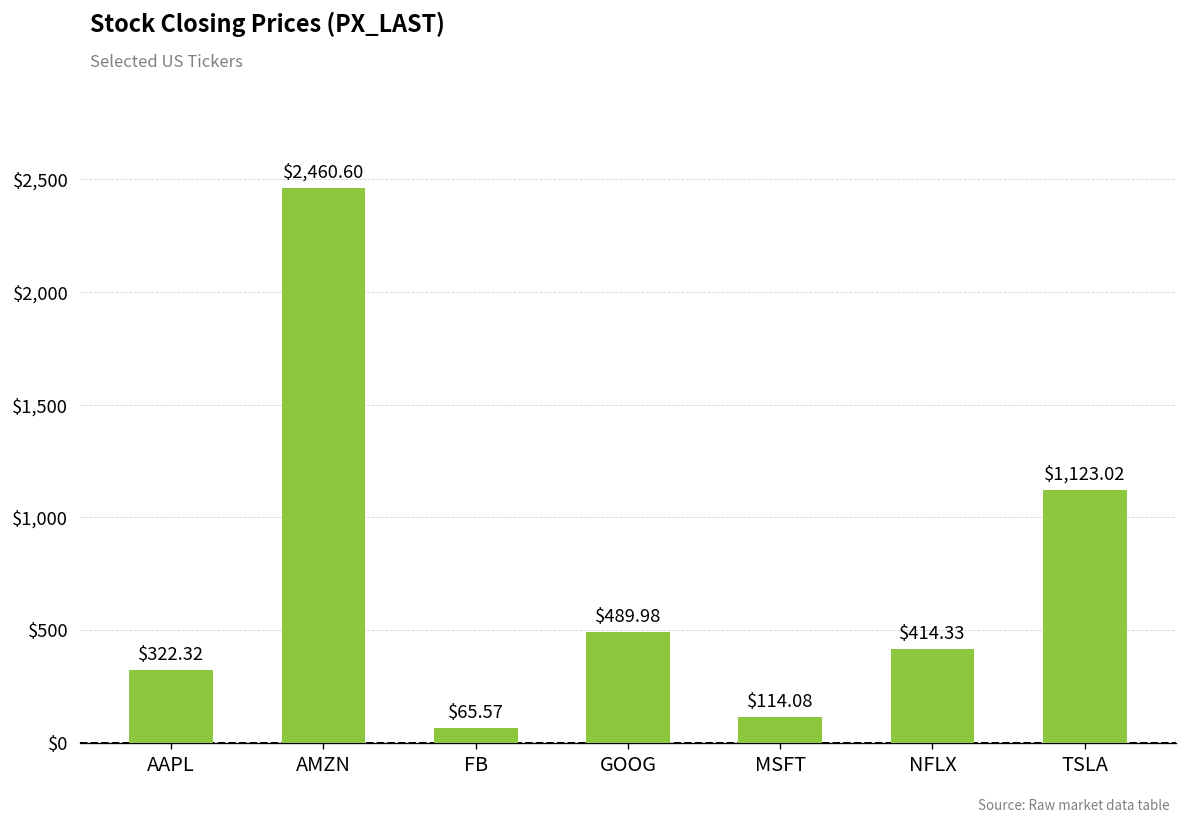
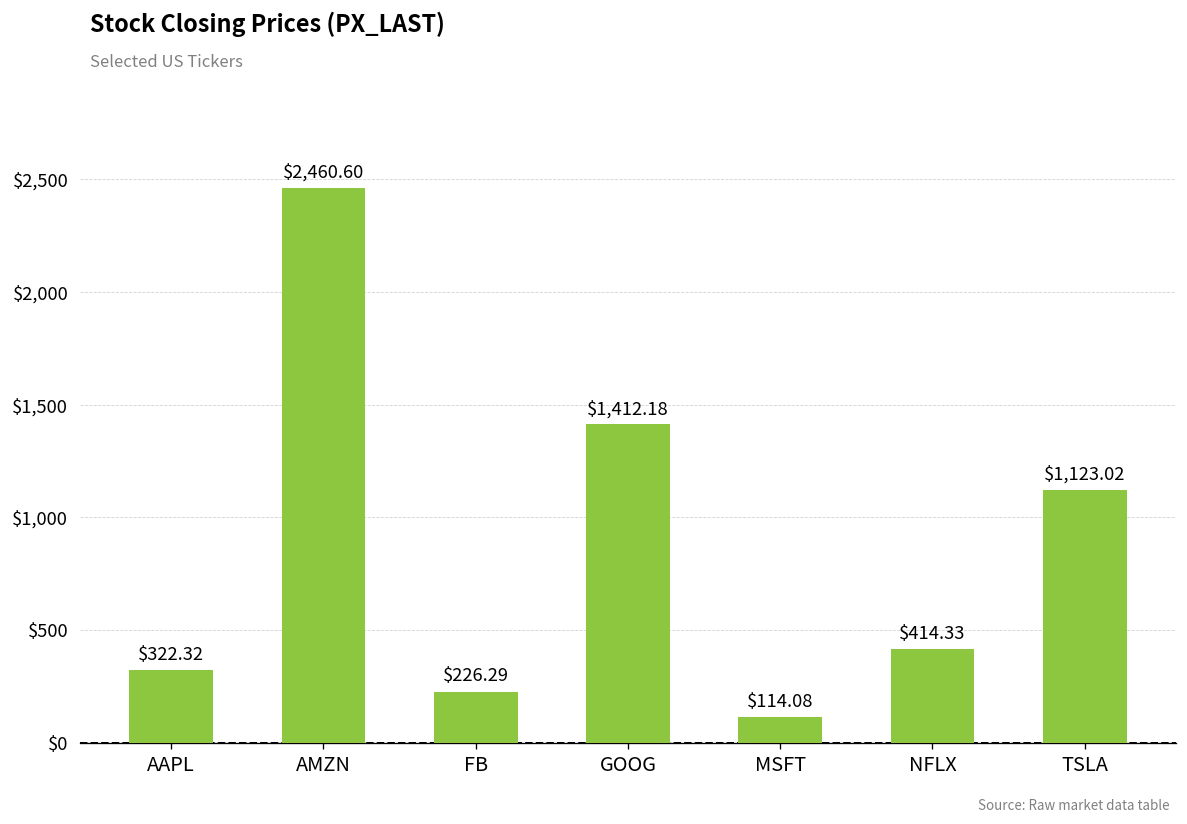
  {
    "AAPL": "$322.32",
    "AMZN": "$2,460.60",
-   "FB": "$65.57",
-   "GOOG": "$489.98",
+   "FB": "$226.29",
+   "GOOG": "$1,412.18",
    "MSFT": "$114.08",
    "NFLX": "$414.33",
    "TSLA": "$1,123.02"
  }
